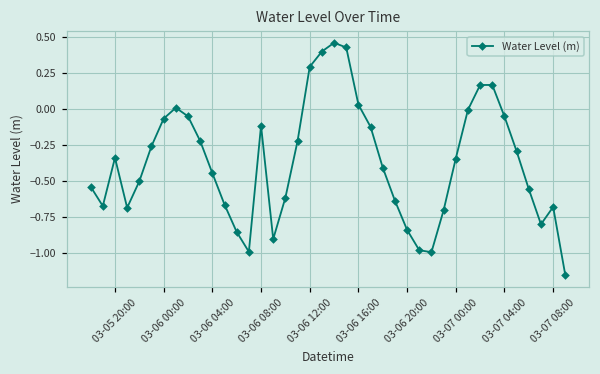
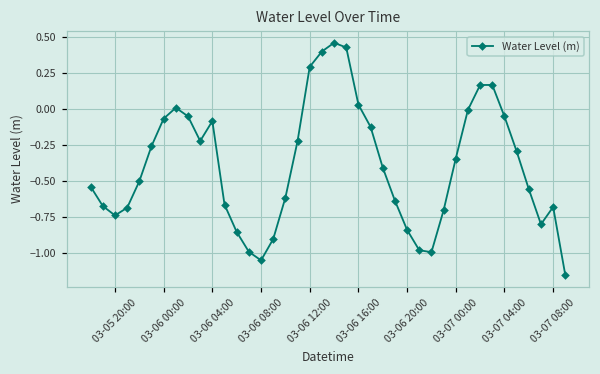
  {
-   "03-05 20:00": -0.34,
+   "03-05 20:00": -0.74,
    "03-06 00:00": -0.07,
-   "03-06 04:00": -0.44,
-   "03-06 08:00": -0.11,
+   "03-06 04:00": -0.08,
+   "03-06 08:00": -1.05,
    "03-06 12:00": 0.29,
    "03-06 16:00": 0.03,
    "03-06 20:00": -0.84,
    "03-07 00:00": -0.34,
    "03-07 04:00": -0.05,
    "03-07 08:00": -0.68
  }
